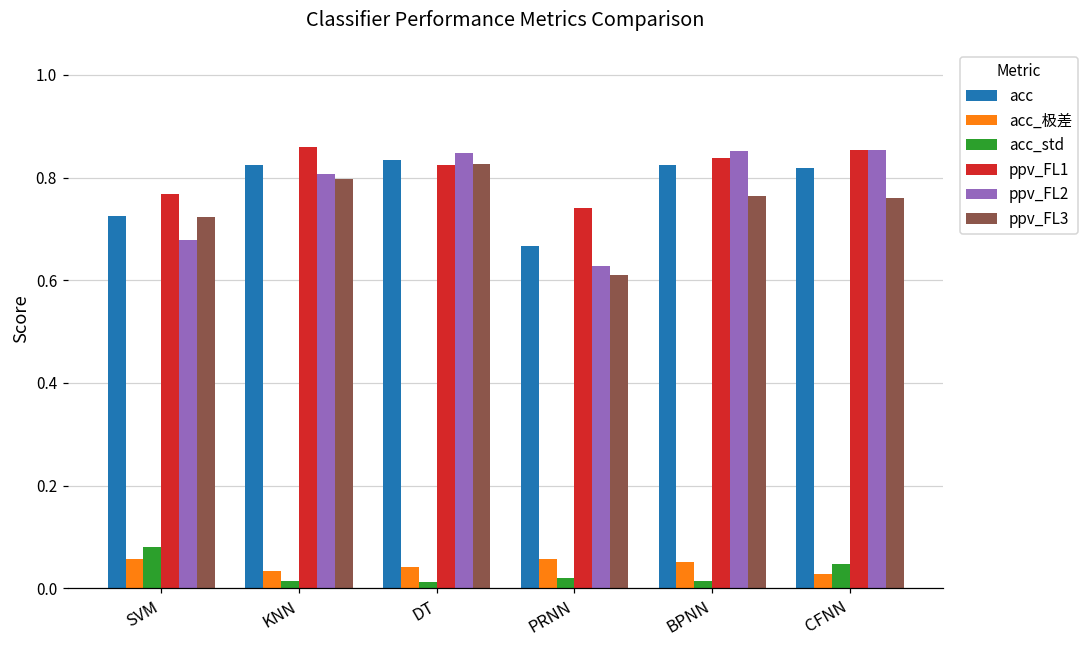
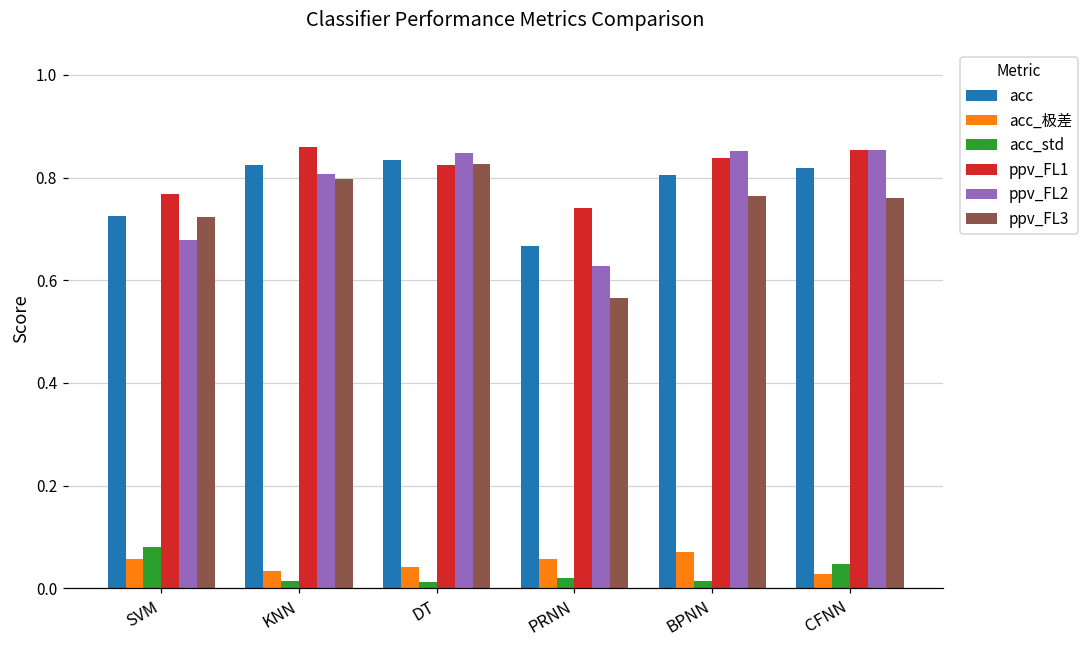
  {
    "acc": {
      "SVM": 0.73,
      "KNN": 0.82,
      "DT": 0.83,
      "PRNN": 0.67,
-     "BPNN": 0.82,
+     "BPNN": 0.81,
      "CFNN": 0.82
    },
    "acc_极差": {
      "SVM": 0.06,
      "KNN": 0.03,
      "DT": 0.04,
      "PRNN": 0.06,
-     "BPNN": 0.05,
+     "BPNN": 0.07,
      "CFNN": 0.03
    },
    "acc_std": {
      "SVM": 0.08,
      "KNN": 0.01,
      "DT": 0.01,
      "PRNN": 0.02,
      "BPNN": 0.01,
      "CFNN": 0.05
    },
    "ppv_FL1": {
      "SVM": 0.77,
      "KNN": 0.86,
      "DT": 0.83,
      "PRNN": 0.74,
      "BPNN": 0.84,
      "CFNN": 0.85
    },
    "ppv_FL2": {
      "SVM": 0.68,
      "KNN": 0.81,
      "DT": 0.85,
      "PRNN": 0.63,
      "BPNN": 0.85,
      "CFNN": 0.85
    },
    "ppv_FL3": {
      "SVM": 0.72,
      "KNN": 0.80,
      "DT": 0.83,
-     "PRNN": 0.61,
+     "PRNN": 0.57,
      "BPNN": 0.76,
      "CFNN": 0.76
    }
  }
